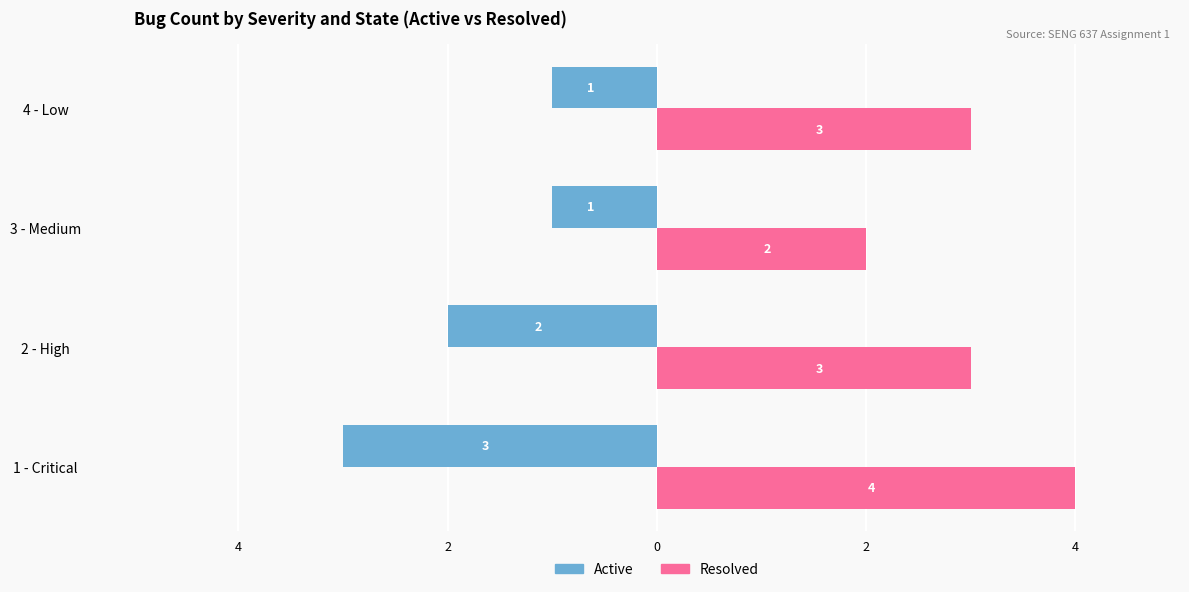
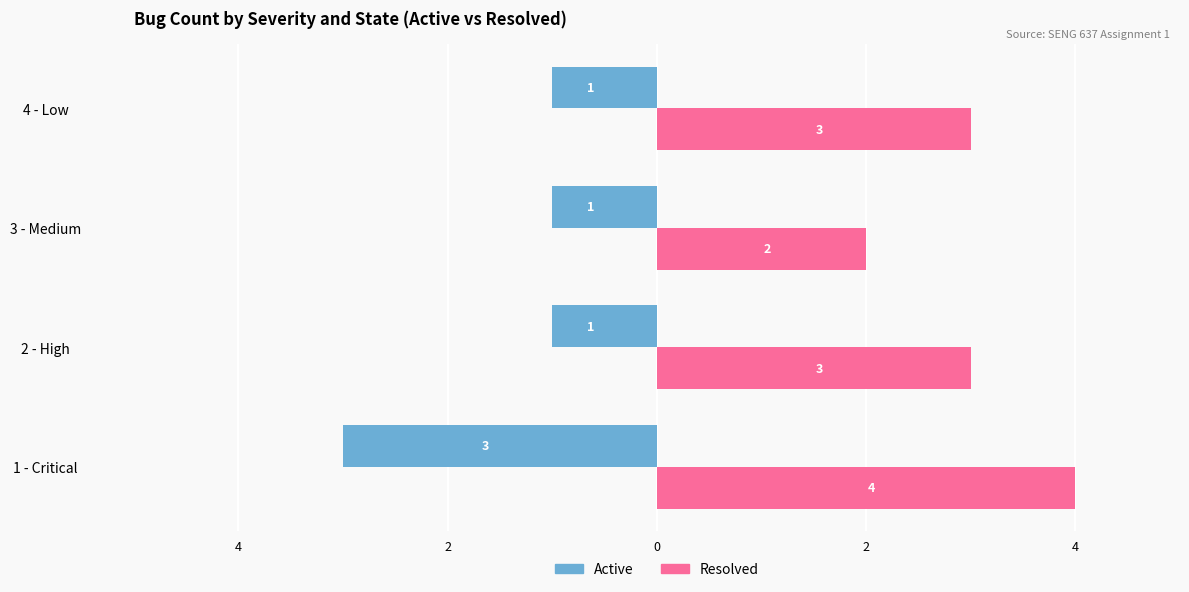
  {
    "Active": {
-     "2 - High": 2
+     "2 - High": 1
    },
    "Resolved": {
      "4 - Low": 3,
      "3 - Medium": 2,
      "2 - High": 3,
      "1 - Critical": 4
    }
  }
